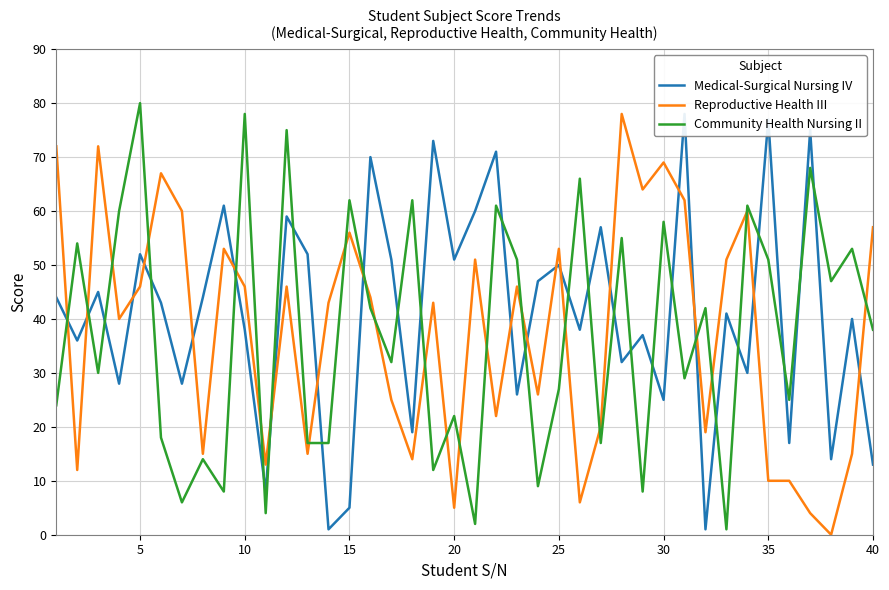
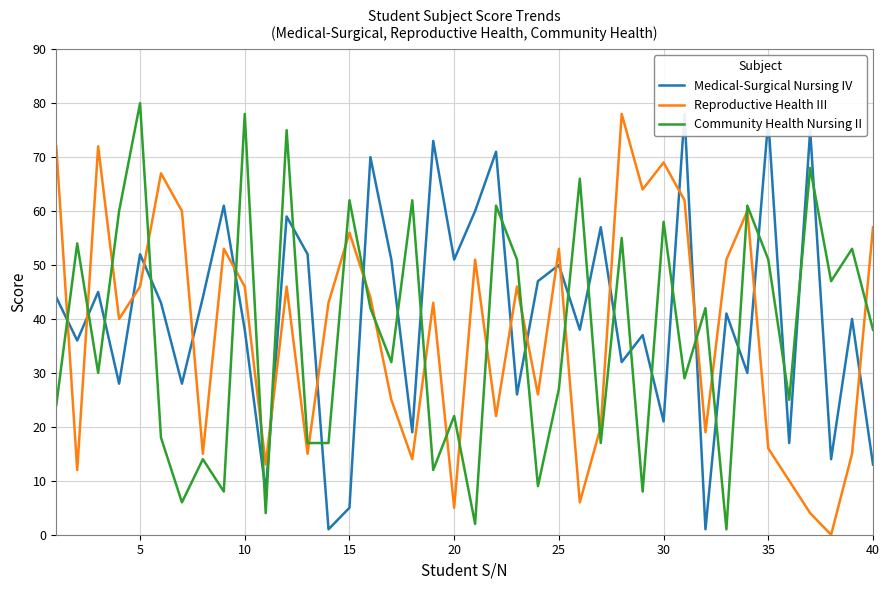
  {
    "Medical-Surgical Nursing IV": {
      "5": 52,
      "10": 38,
      "15": 5,
      "20": 51,
      "25": 50,
-     "30": 25,
+     "30": 21,
      "40": 13
    },
    "Reproductive Health III": {
      "5": 46,
      "10": 46,
      "15": 56,
      "20": 5,
      "25": 53,
      "30": 69,
-     "35": 10,
+     "35": 16,
      "40": 57
    },
    "Community Health Nursing II": {
      "5": 80,
      "10": 78,
      "15": 62,
      "20": 22,
      "25": 27,
      "30": 58,
      "35": 51,
      "40": 38
    }
  }
